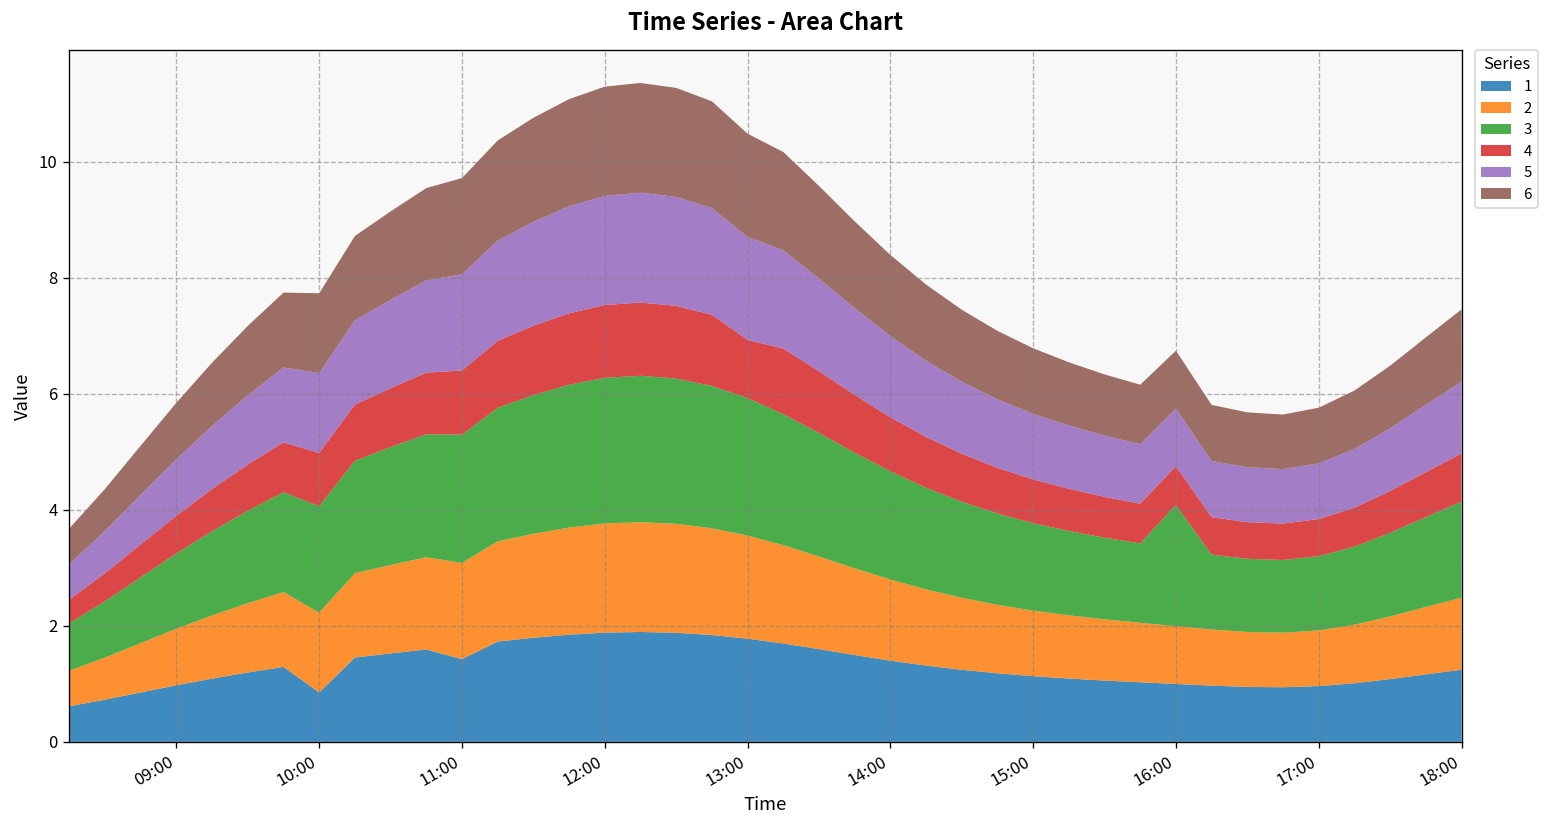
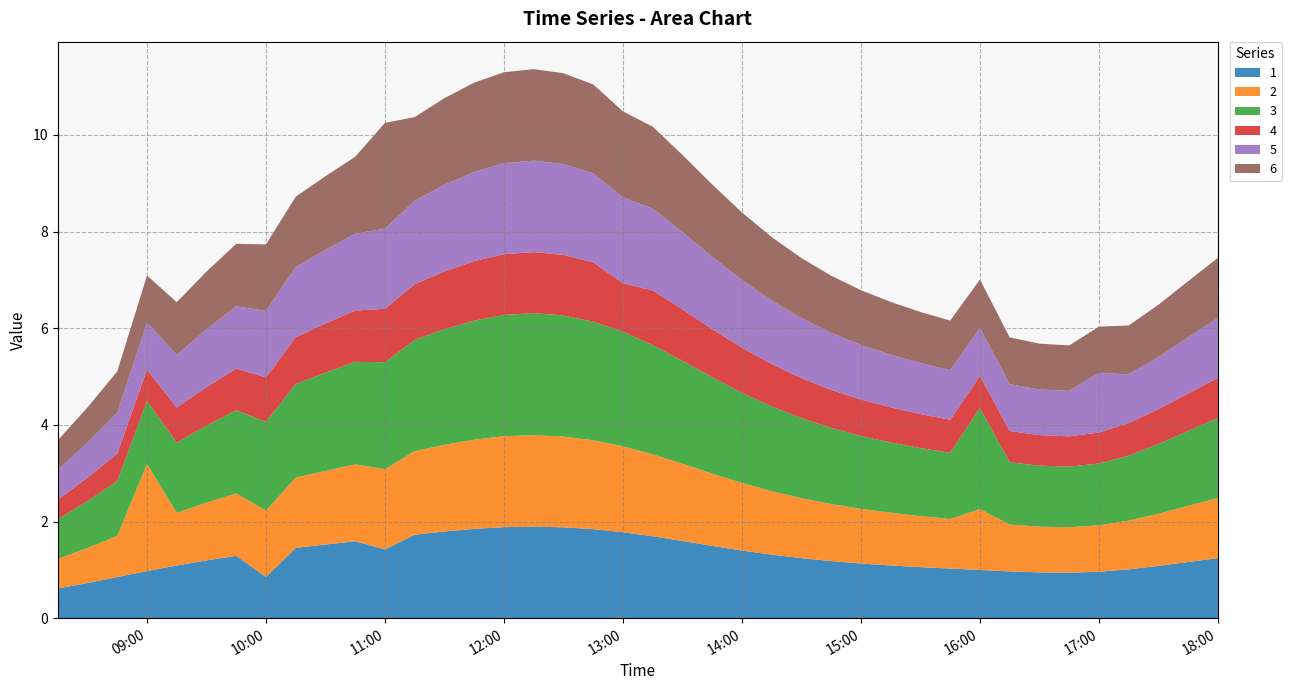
  {
    "1": {
      "09:00": 1.0,
      "10:00": 0.9,
      "11:00": 1.4,
      "12:00": 1.9,
      "13:00": 1.8,
      "14:00": 1.4,
      "15:00": 1.1,
      "16:00": 1.0,
      "17:00": 1.0,
      "18:00": 1.2
    },
    "2": {
-     "09:00": 1.0,
+     "09:00": 2.2,
      "10:00": 1.4,
      "11:00": 1.7,
      "12:00": 1.9,
      "13:00": 1.8,
      "14:00": 1.4,
      "15:00": 1.1,
-     "16:00": 1.0,
+     "16:00": 1.3,
      "17:00": 1.0,
      "18:00": 1.2
    },
    "3": {
      "09:00": 1.3,
      "10:00": 1.8,
      "11:00": 2.2,
      "12:00": 2.5,
      "13:00": 2.4,
      "14:00": 1.9,
      "15:00": 1.5,
      "16:00": 2.1,
      "17:00": 1.3,
      "18:00": 1.7
    },
    "4": {
      "09:00": 0.6,
      "10:00": 0.9,
      "11:00": 1.1,
      "12:00": 1.3,
      "13:00": 1.0,
      "14:00": 0.9,
      "15:00": 0.8,
      "16:00": 0.7,
      "17:00": 0.6,
      "18:00": 0.8
    },
    "5": {
      "09:00": 1.0,
      "10:00": 1.4,
      "11:00": 1.7,
      "12:00": 1.9,
      "13:00": 1.8,
      "14:00": 1.4,
      "15:00": 1.1,
      "16:00": 1.0,
-     "17:00": 1.0,
+     "17:00": 1.2,
      "18:00": 1.2
    },
    "6": {
      "09:00": 1.0,
      "10:00": 1.4,
-     "11:00": 1.7,
+     "11:00": 2.2,
      "12:00": 1.9,
      "13:00": 1.8,
      "14:00": 1.4,
      "15:00": 1.1,
      "16:00": 1.0,
      "17:00": 1.0,
      "18:00": 1.2
    }
  }
